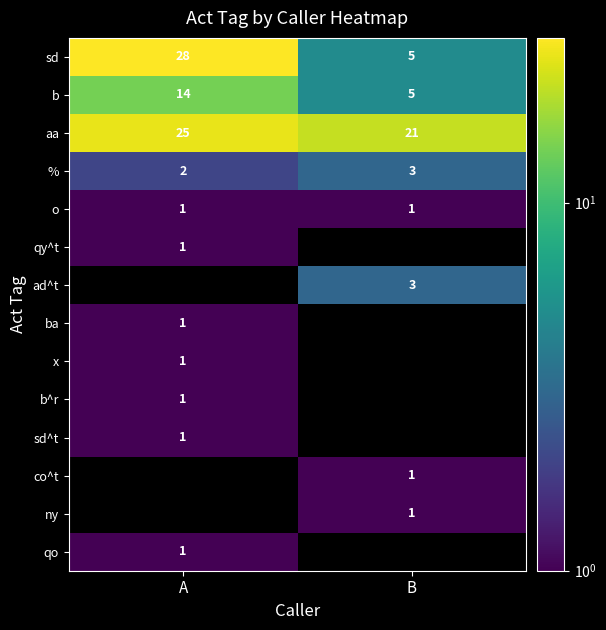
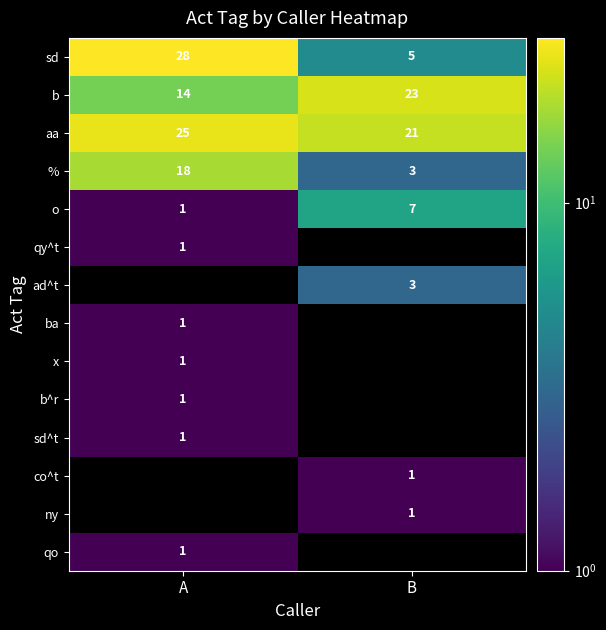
  {
    "sd": {
      "A": 28,
      "B": 5
    },
    "b": {
      "A": 14,
-     "B": 5
+     "B": 23
    },
    "aa": {
      "A": 25,
      "B": 21
    },
    "%": {
-     "A": 2,
+     "A": 18,
      "B": 3
    },
    "o": {
      "A": 1,
-     "B": 1
+     "B": 7
    },
    "qy^t": {
      "A": 1
    },
    "ad^t": {
      "B": 3
    },
    "ba": {
      "A": 1
    },
    "x": {
      "A": 1
    },
    "b^r": {
      "A": 1
    },
    "sd^t": {
      "A": 1
    },
    "co^t": {
      "B": 1
    },
    "ny": {
      "B": 1
    },
    "qo": {
      "A": 1
    }
  }
